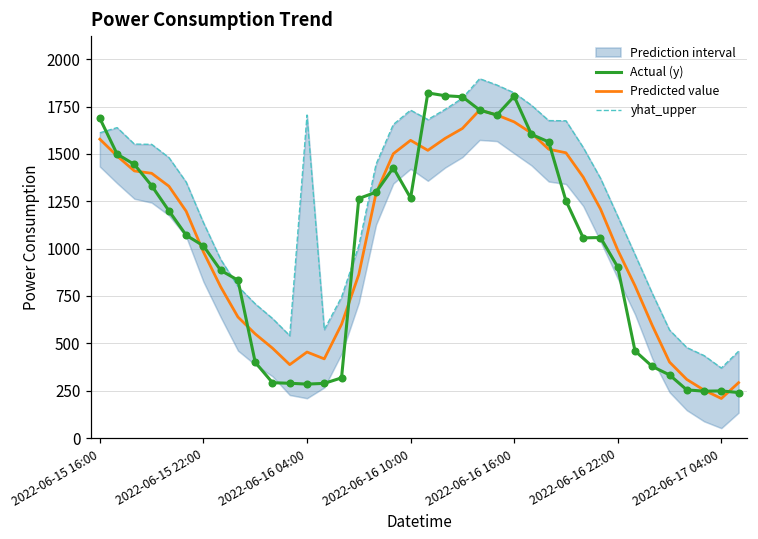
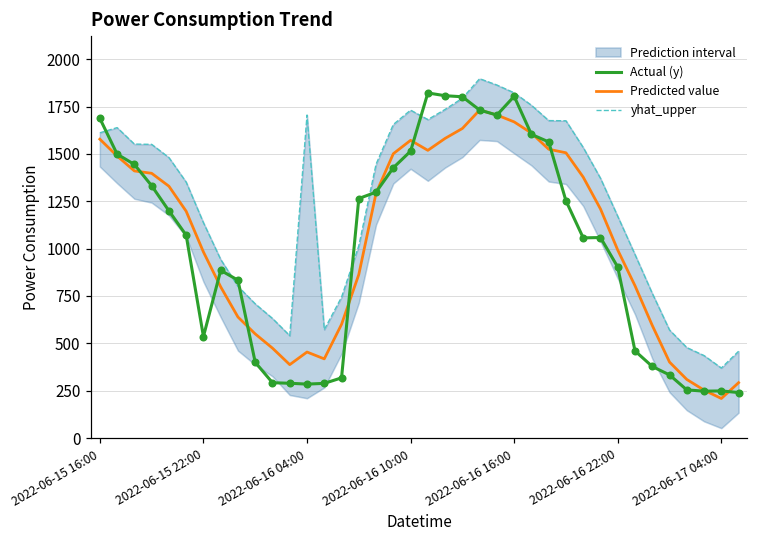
  {
    "Actual (y)": {
      "2022-06-15 16:00": 1690,
-     "2022-06-15 22:00": 1010,
+     "2022-06-15 22:00": 540,
      "2022-06-16 04:00": 280,
-     "2022-06-16 10:00": 1270,
+     "2022-06-16 10:00": 1510,
      "2022-06-16 16:00": 1800,
      "2022-06-16 22:00": 900,
      "2022-06-17 04:00": 250
    },
    "Predicted value": {
      "2022-06-15 16:00": 1580,
      "2022-06-15 22:00": 980,
      "2022-06-16 04:00": 450,
      "2022-06-16 10:00": 1570,
      "2022-06-16 16:00": 1670,
      "2022-06-16 22:00": 990,
      "2022-06-17 04:00": 210
    },
    "Prediction interval": {
      "2022-06-15 16:00": 1610,
      "2022-06-15 22:00": 1140,
      "2022-06-16 04:00": 1710,
      "2022-06-16 10:00": 1730,
      "2022-06-16 16:00": 1820,
      "2022-06-16 22:00": 1170,
      "2022-06-17 04:00": 370
    }
  }
